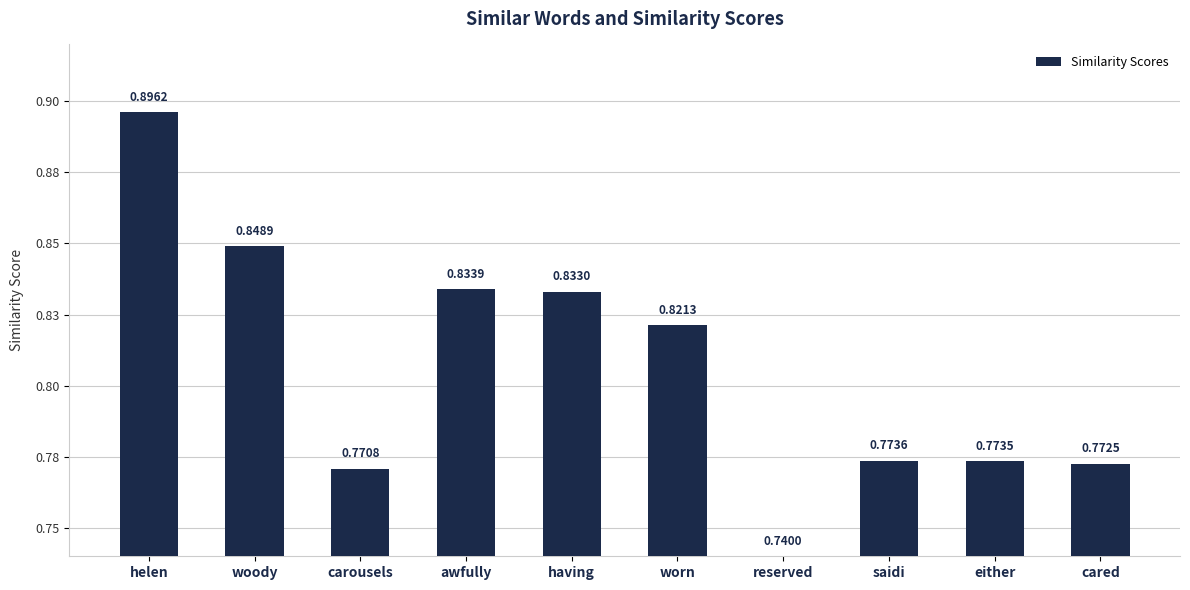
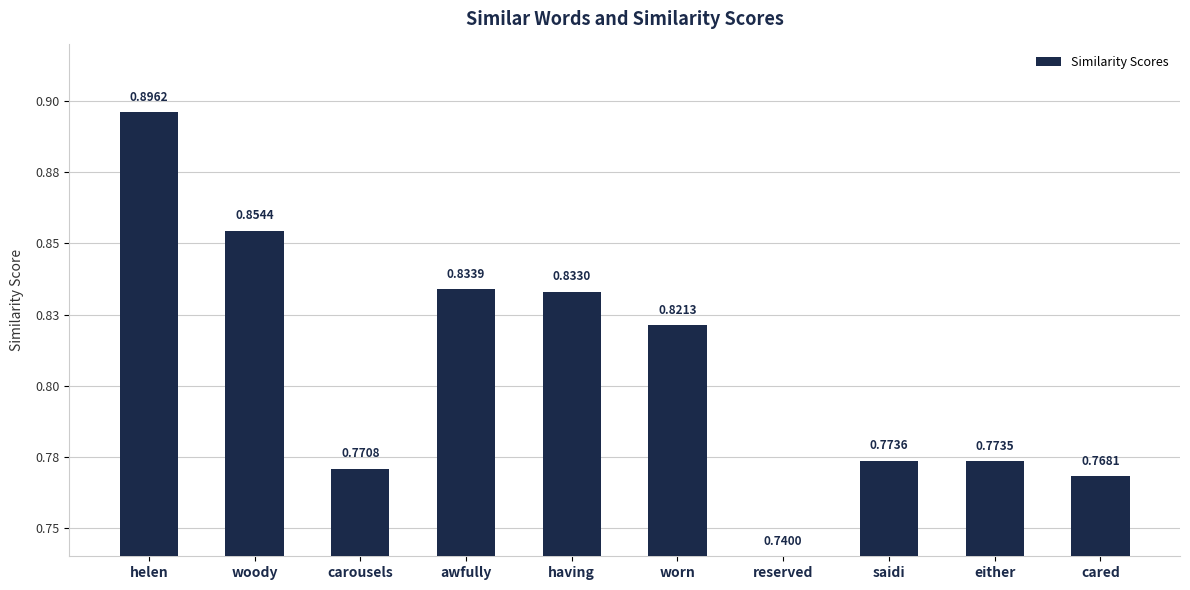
  {
    "helen": 0.8962,
-   "woody": 0.8489,
+   "woody": 0.8544,
    "carousels": 0.7708,
    "awfully": 0.8339,
    "having": 0.8330,
    "worn": 0.8213,
    "reserved": 0.7400,
    "saidi": 0.7736,
    "either": 0.7735,
-   "cared": 0.7725
+   "cared": 0.7681
  }
